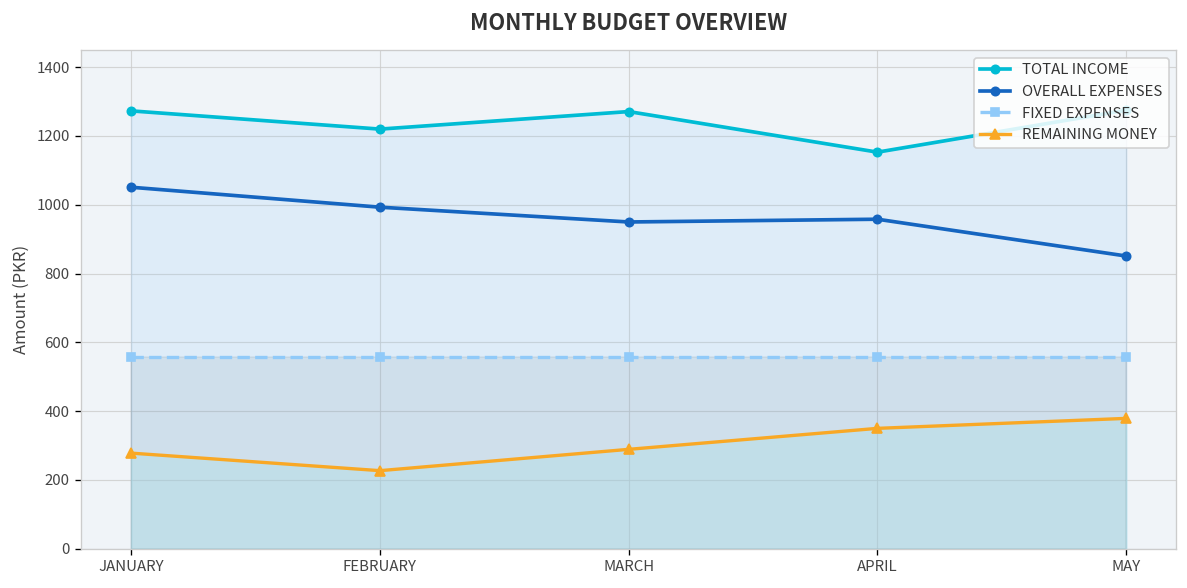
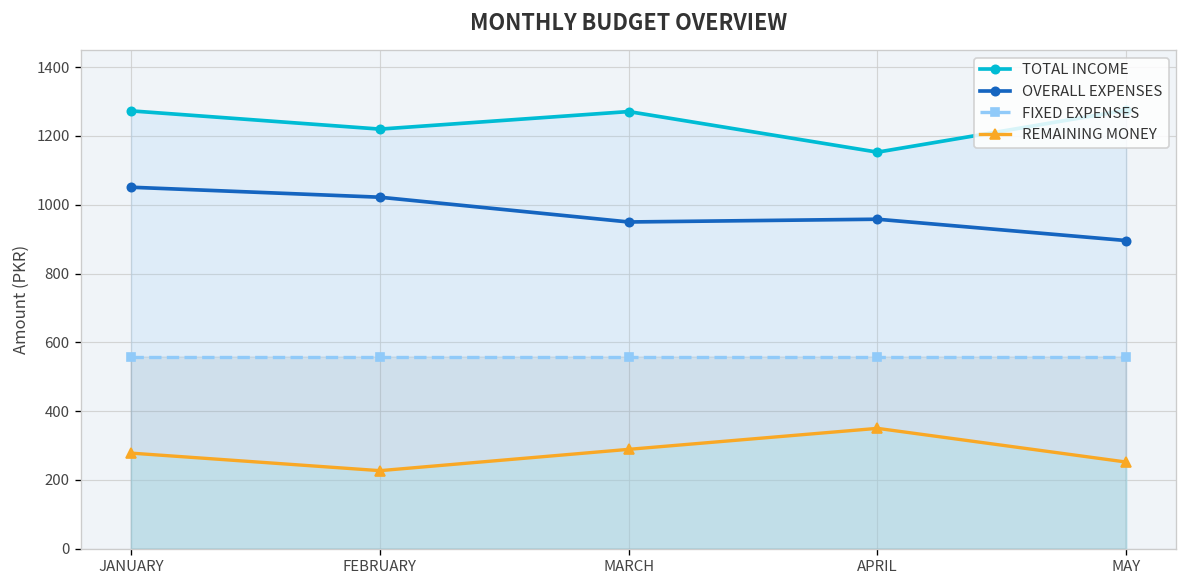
  {
    "TOTAL INCOME": {
      "JANUARY": 1270,
      "FEBRUARY": 1220,
      "MARCH": 1270,
      "APRIL": 1150
    },
    "OVERALL EXPENSES": {
      "JANUARY": 1050,
-     "FEBRUARY": 990,
+     "FEBRUARY": 1020,
      "MARCH": 950,
      "APRIL": 960,
-     "MAY": 850
+     "MAY": 900
    },
    "FIXED EXPENSES": {
      "JANUARY": 560,
      "FEBRUARY": 560,
      "MARCH": 560,
      "APRIL": 560,
      "MAY": 560
    },
    "REMAINING MONEY": {
      "JANUARY": 280,
      "FEBRUARY": 230,
      "MARCH": 290,
      "APRIL": 350,
-     "MAY": 380
+     "MAY": 250
    }
  }
